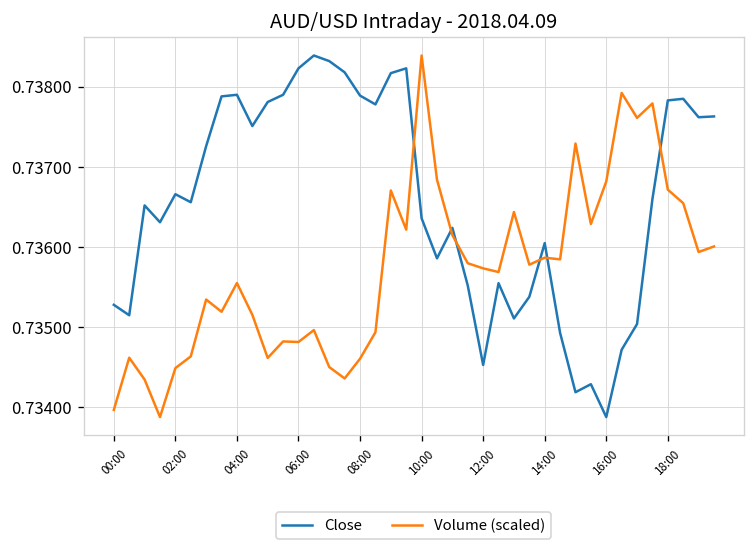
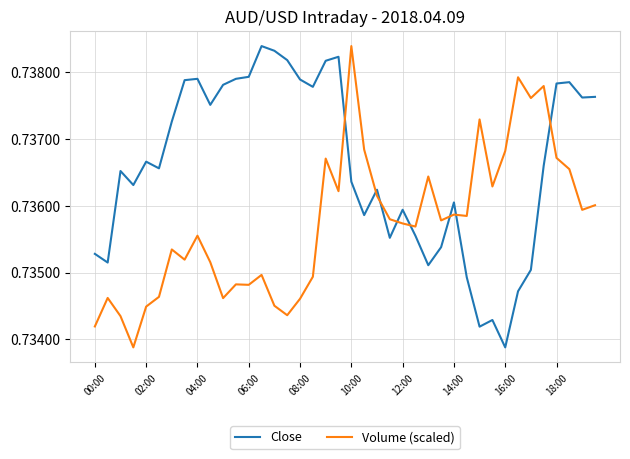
  {
    "Close": {
      "00:00": 0.7353,
      "02:00": 0.7367,
      "04:00": 0.7379,
-     "06:00": 0.7382,
+     "06:00": 0.7379,
      "08:00": 0.7379,
      "10:00": 0.7364,
-     "12:00": 0.7345,
+     "12:00": 0.7359,
      "14:00": 0.7361,
      "16:00": 0.7339,
      "18:00": 0.7378
    },
    "Volume (scaled)": {
-     "00:00": 0.7340,
+     "00:00": 0.7342,
      "02:00": 0.7345,
      "04:00": 0.7356,
      "06:00": 0.7348,
      "08:00": 0.7346,
      "10:00": 0.7384,
      "12:00": 0.7357,
      "14:00": 0.7359,
      "16:00": 0.7368,
      "18:00": 0.7367
    }
  }
